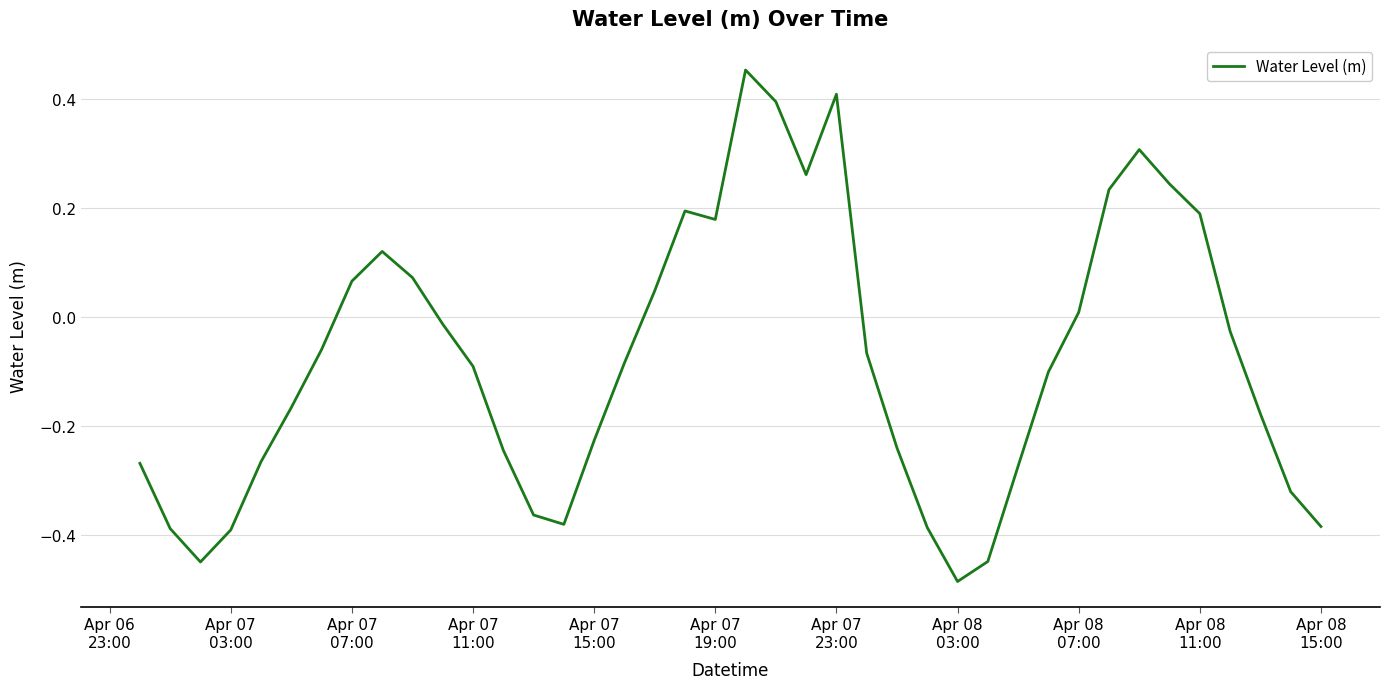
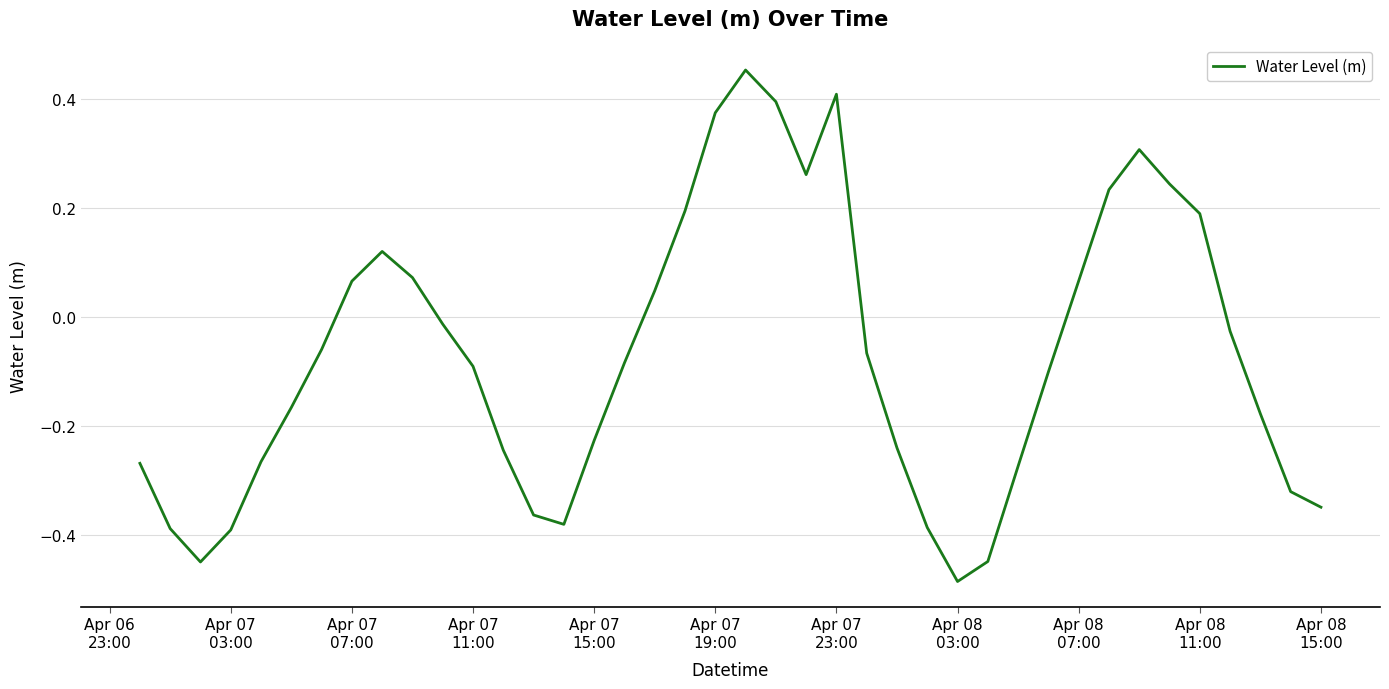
  {
    "Apr 07 03:00": -0.39,
    "Apr 07 07:00": 0.07,
    "Apr 07 11:00": -0.09,
    "Apr 07 15:00": -0.23,
-   "Apr 07 19:00": 0.18,
+   "Apr 07 19:00": 0.37,
    "Apr 07 23:00": 0.41,
    "Apr 08 03:00": -0.49,
-   "Apr 08 07:00": 0.01,
+   "Apr 08 07:00": 0.07,
    "Apr 08 11:00": 0.19,
-   "Apr 08 15:00": -0.38
+   "Apr 08 15:00": -0.35
  }
